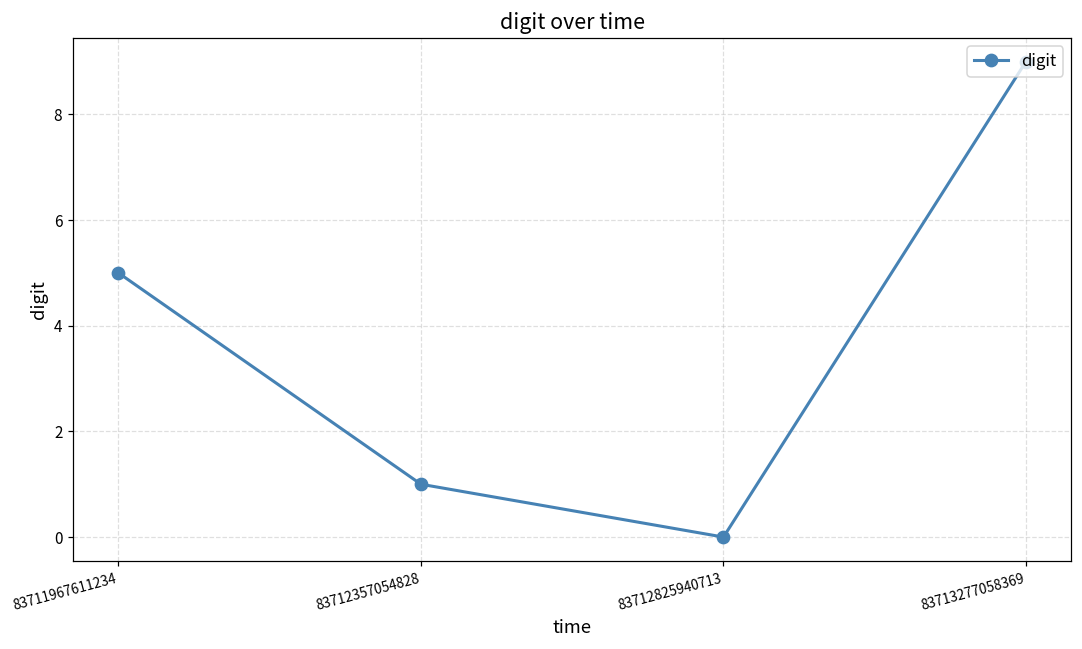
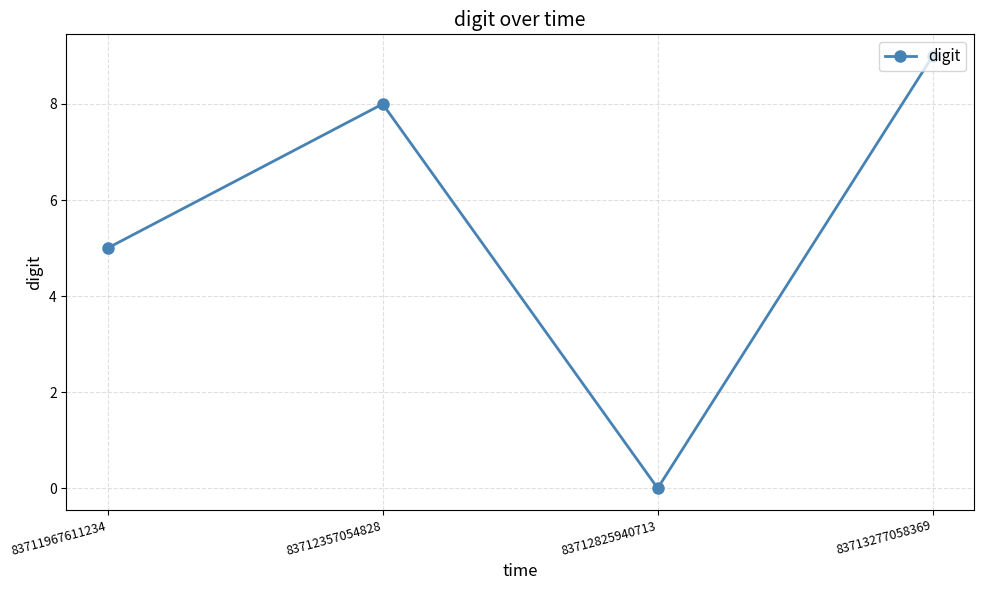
  {
    "83711967611234": 5,
-   "83712357054828": 1,
+   "83712357054828": 8,
    "83712825940713": 0
  }
